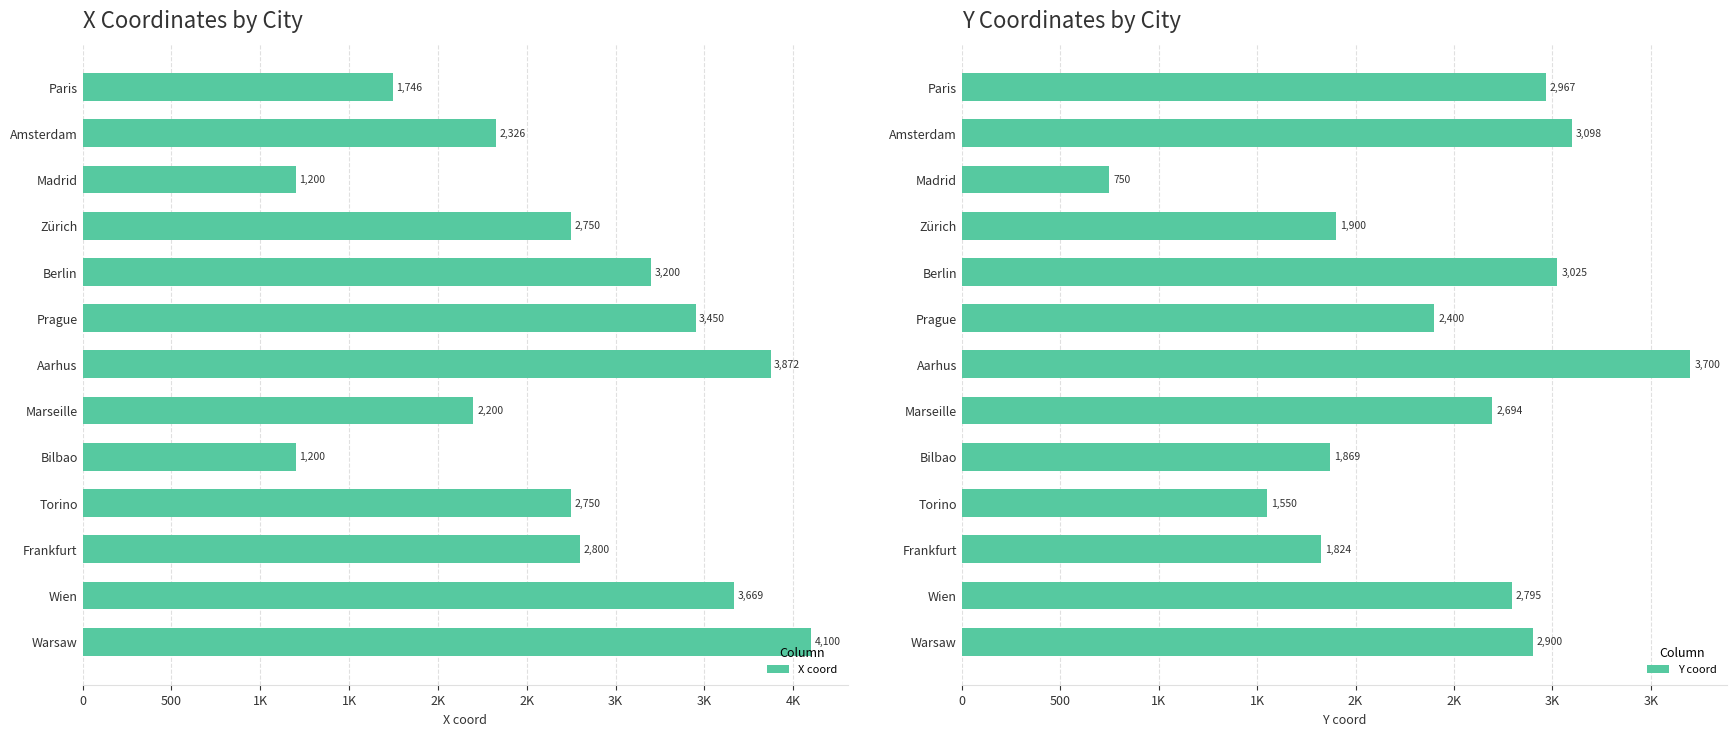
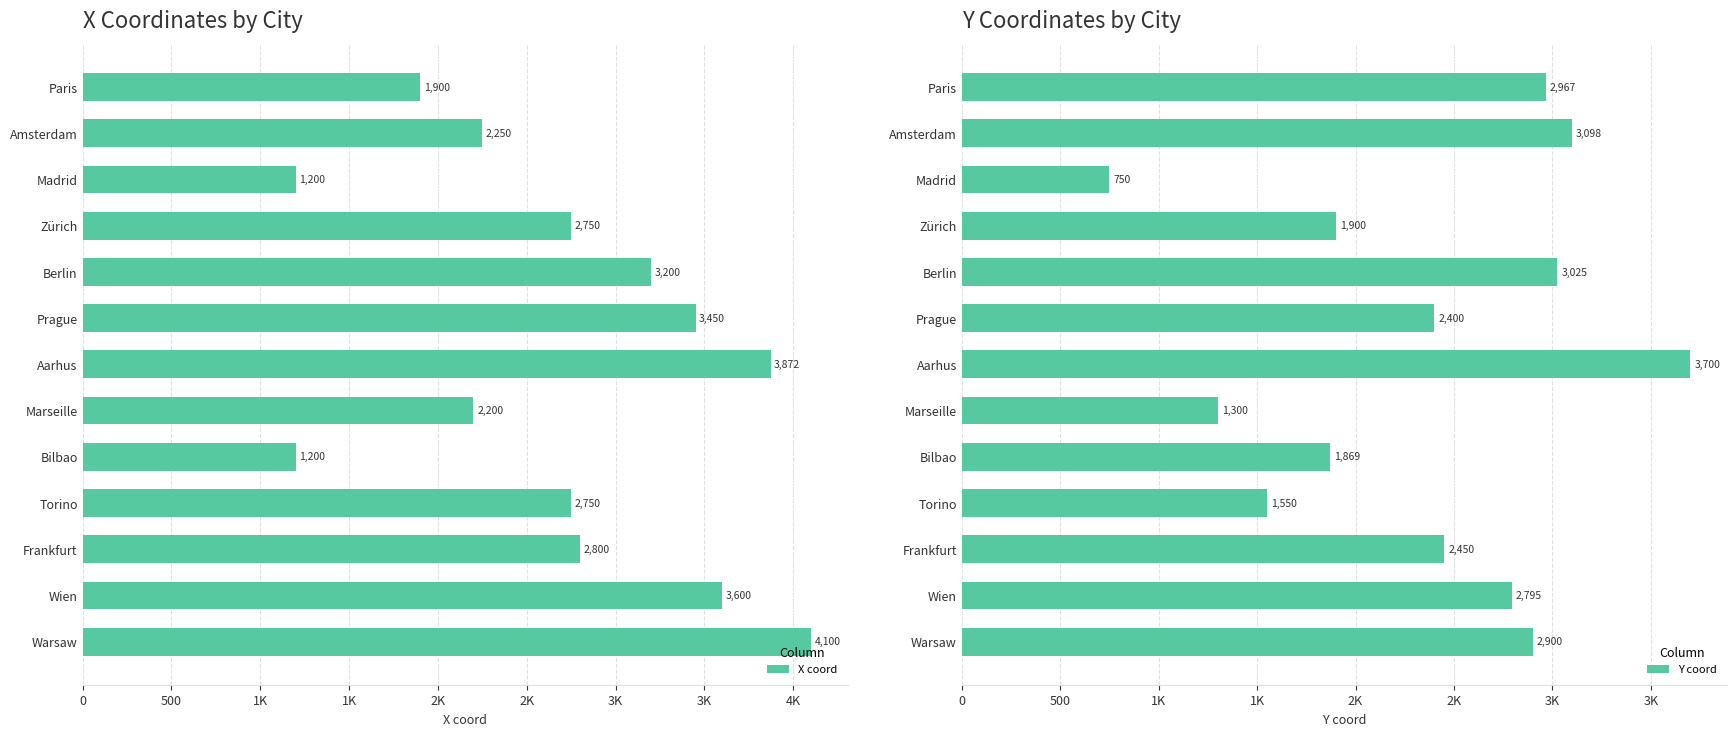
  {
    "X Coordinates by City": {
-     "Paris": "1,746",
-     "Amsterdam": "2,326",
+     "Paris": "1,900",
+     "Amsterdam": "2,250",
      "Madrid": "1,200",
      "Zürich": "2,750",
      "Berlin": "3,200",
      "Prague": "3,450",
      "Aarhus": "3,872",
      "Marseille": "2,200",
      "Bilbao": "1,200",
      "Torino": "2,750",
      "Frankfurt": "2,800",
-     "Wien": "3,669",
+     "Wien": "3,600",
      "Warsaw": "4,100"
    },
    "Y Coordinates by City": {
      "Paris": "2,967",
      "Amsterdam": "3,098",
      "Madrid": "750",
      "Zürich": "1,900",
      "Berlin": "3,025",
      "Prague": "2,400",
      "Aarhus": "3,700",
-     "Marseille": "2,694",
+     "Marseille": "1,300",
      "Bilbao": "1,869",
      "Torino": "1,550",
-     "Frankfurt": "1,824",
+     "Frankfurt": "2,450",
      "Wien": "2,795",
      "Warsaw": "2,900"
    }
  }
